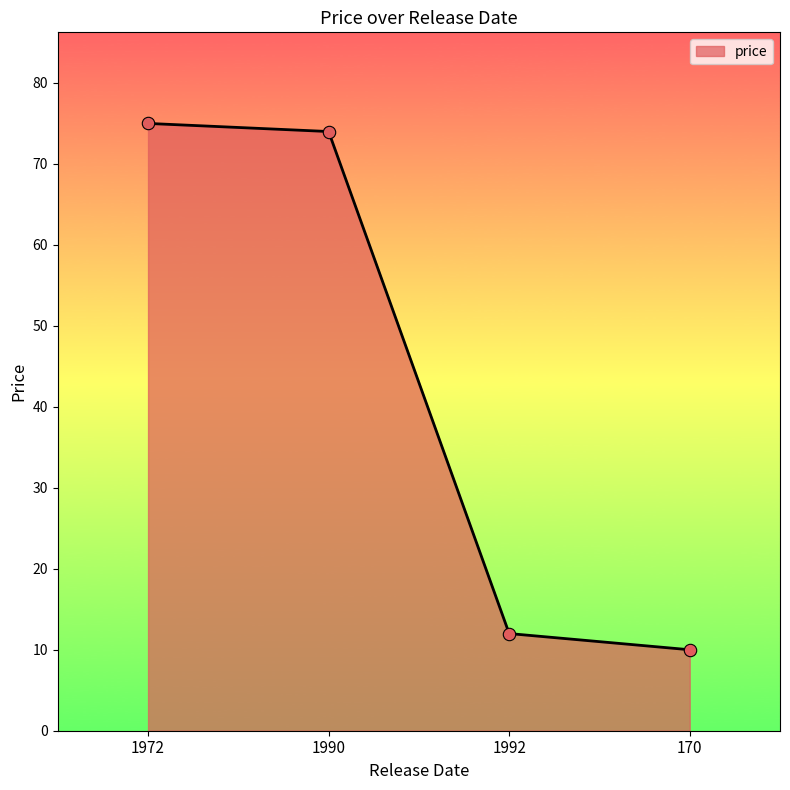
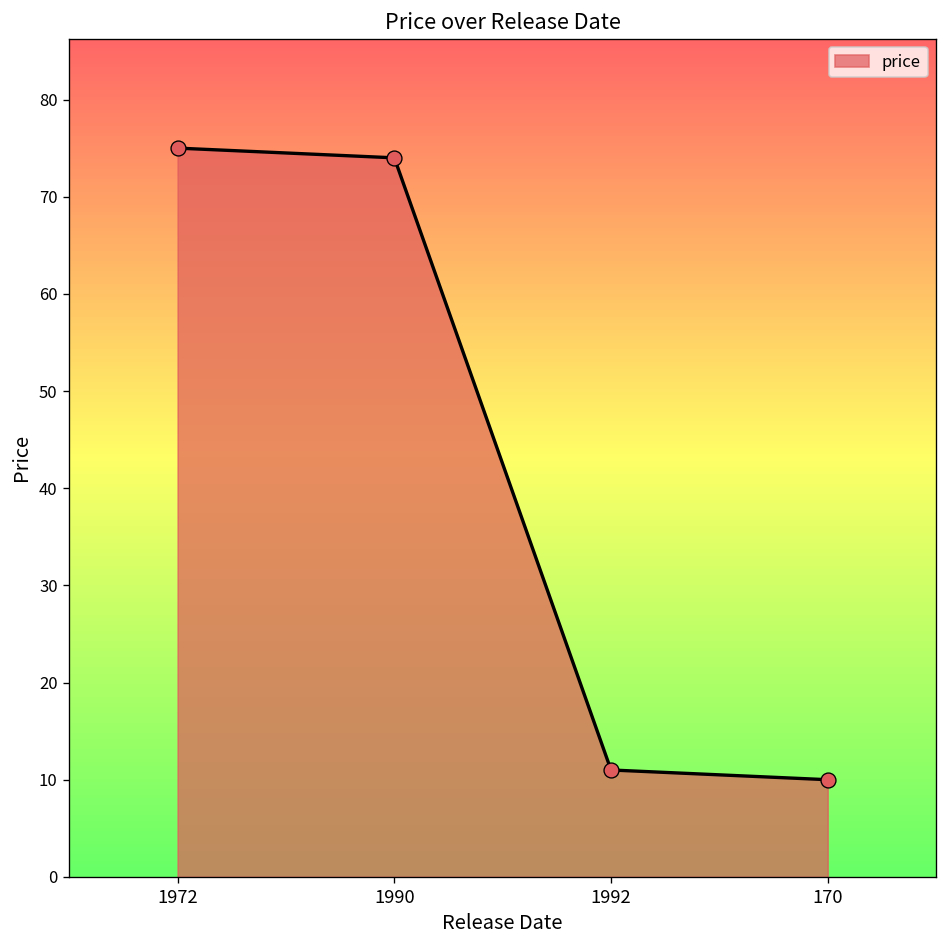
  {
    "1972": 75,
    "1990": 74,
-   "1992": 12,
+   "1992": 11,
    "170": 10
  }
